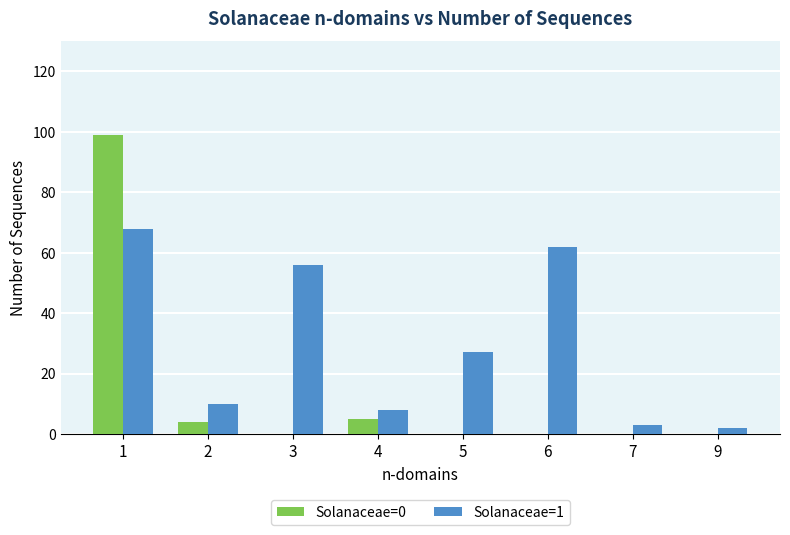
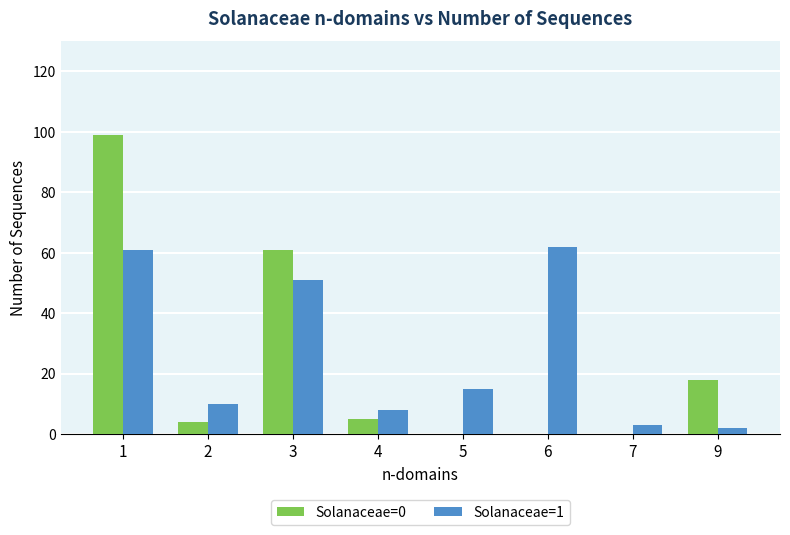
  {
    "Solanaceae=0": {
      "1": 99,
      "2": 4,
-     "3": 0,
+     "3": 61,
      "4": 5,
      "5": 0,
      "6": 0,
      "7": 0,
-     "9": 0
+     "9": 18
    },
    "Solanaceae=1": {
-     "1": 68,
+     "1": 61,
      "2": 10,
-     "3": 56,
+     "3": 51,
      "4": 8,
-     "5": 27,
+     "5": 15,
      "6": 62,
      "7": 3,
      "9": 2
    }
  }
